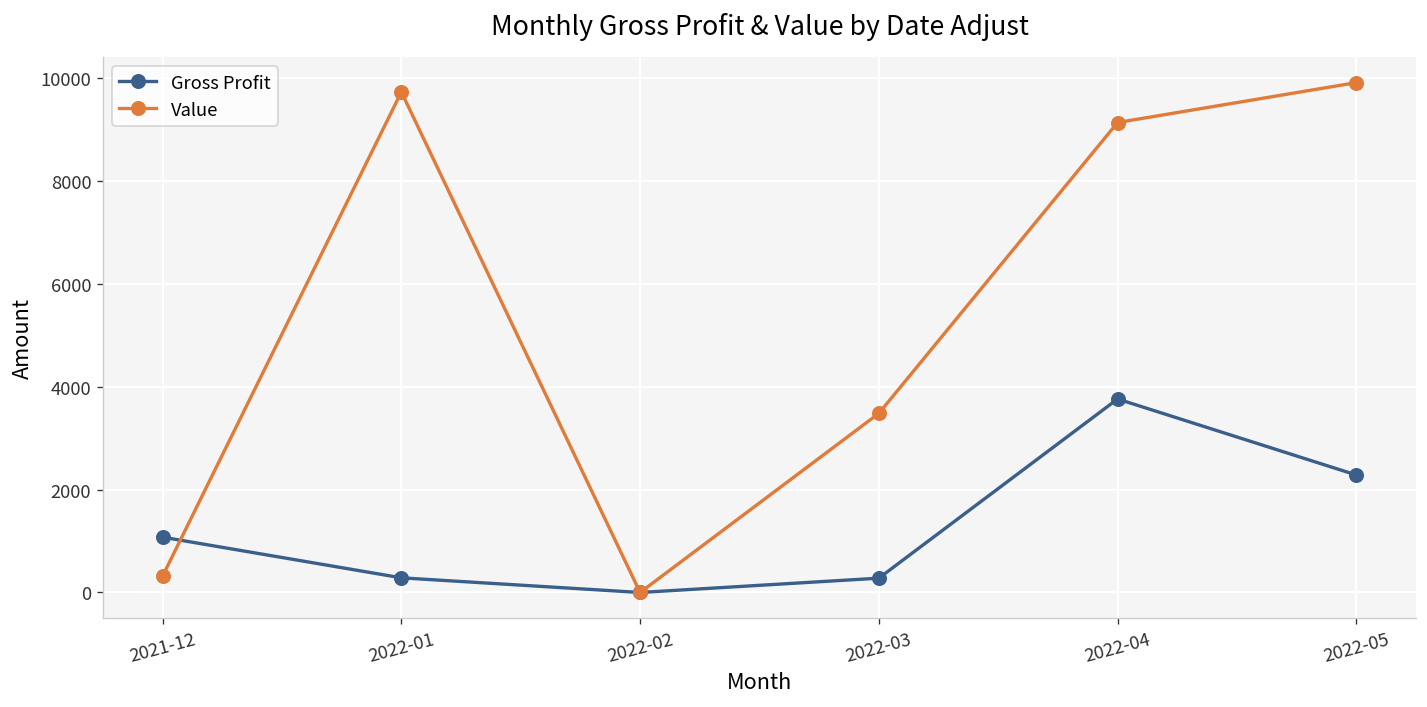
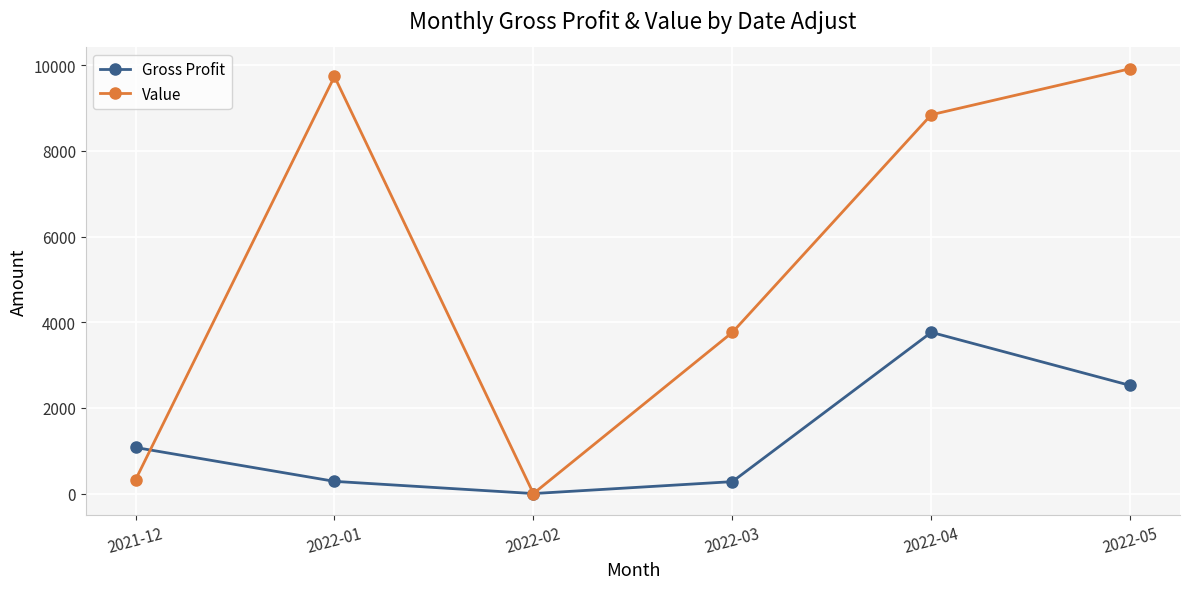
  {
    "Gross Profit": {
      "2021-12": 1100,
      "2022-01": 300,
      "2022-03": 300,
      "2022-04": 3800,
-     "2022-05": 2300
+     "2022-05": 2500
    },
    "Value": {
      "2021-12": 300,
      "2022-01": 9700,
-     "2022-03": 3500,
-     "2022-04": 9100,
+     "2022-03": 3800,
+     "2022-04": 8800,
      "2022-05": 9900
    }
  }
